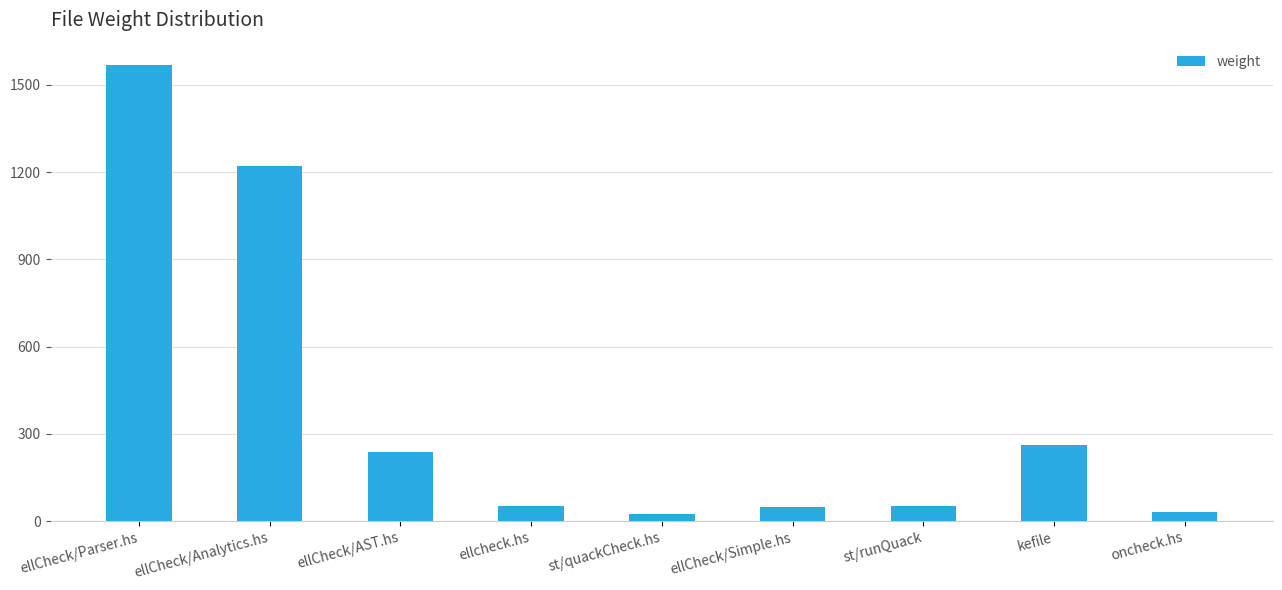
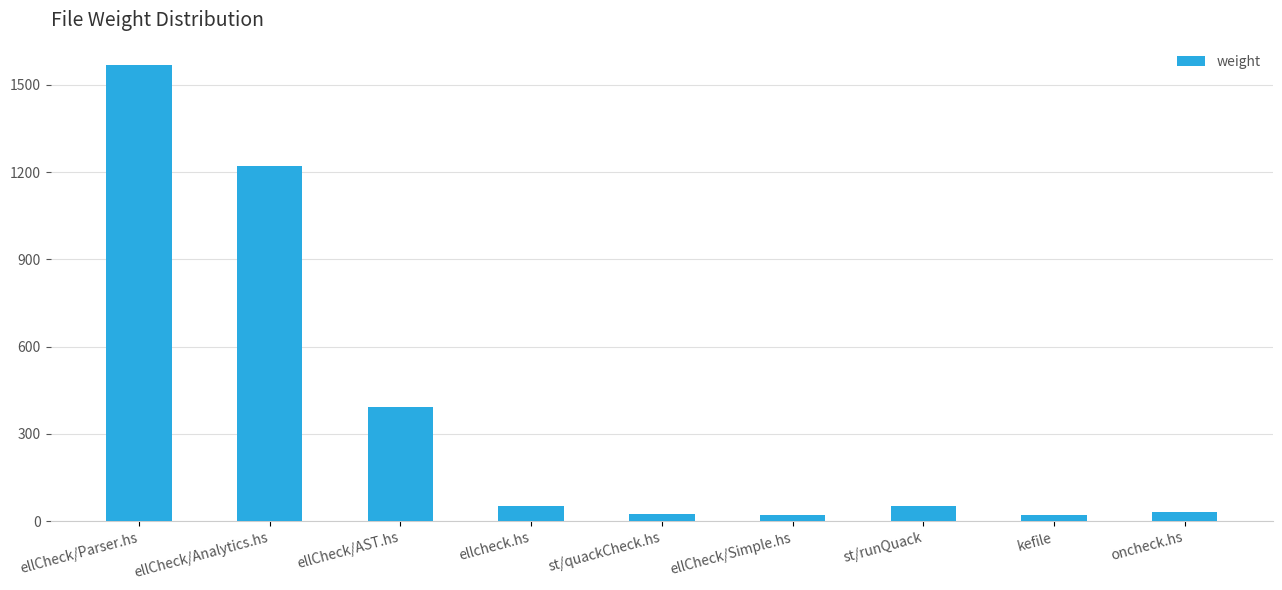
  {
    "ellCheck/Parser.hs": 1570,
    "ellCheck/Analytics.hs": 1220,
-   "ellCheck/AST.hs": 240,
+   "ellCheck/AST.hs": 390,
    "ellcheck.hs": 50,
    "st/quackCheck.hs": 20,
-   "ellCheck/Simple.hs": 50,
+   "ellCheck/Simple.hs": 20,
    "st/runQuack": 50,
-   "kefile": 260,
+   "kefile": 20,
    "oncheck.hs": 30
  }
